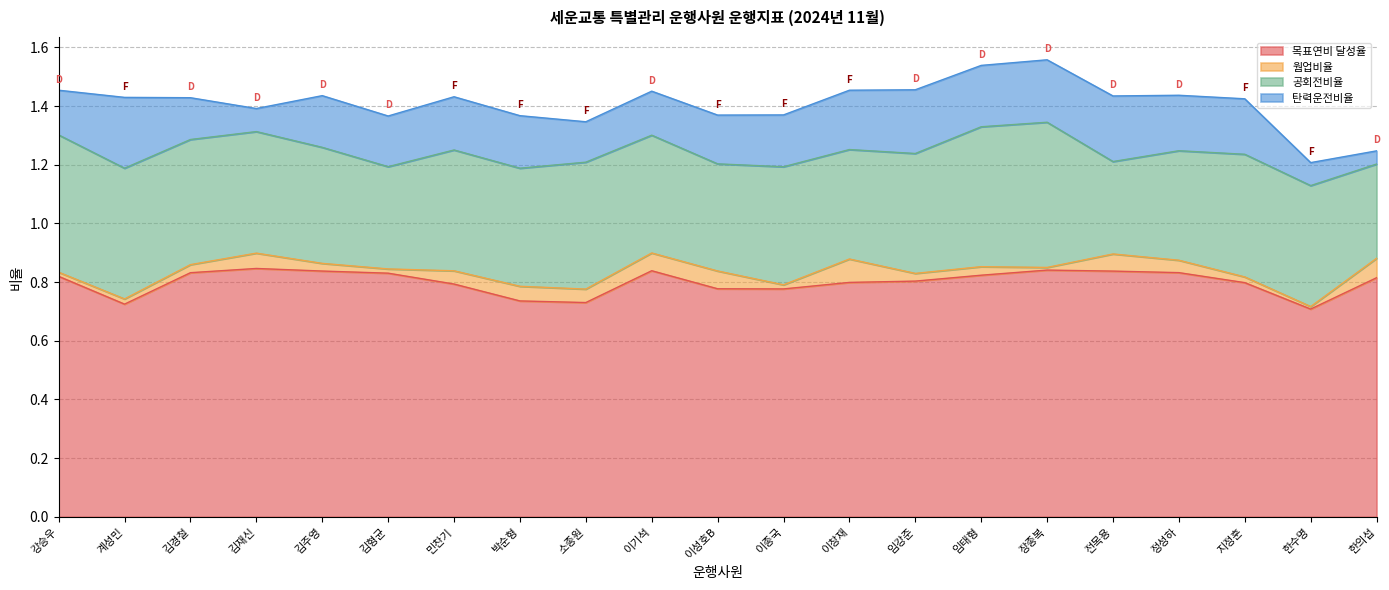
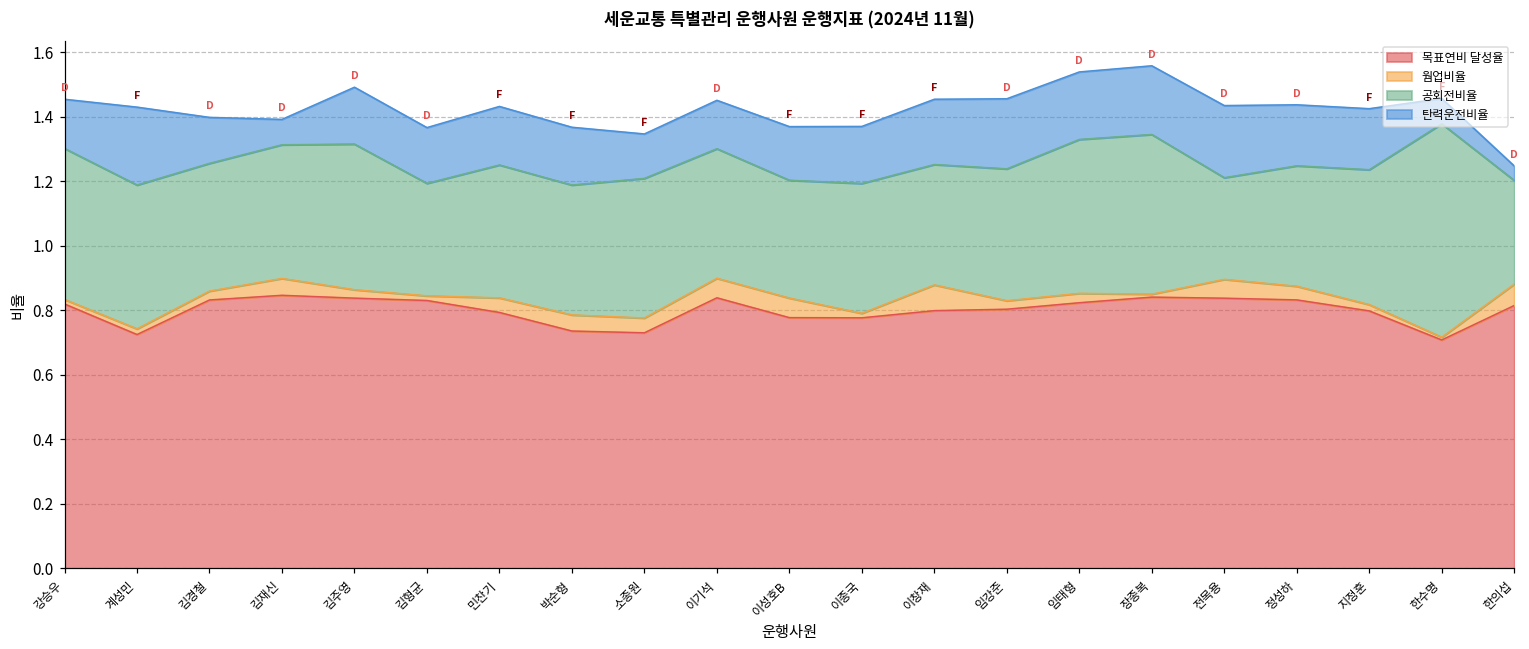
  {
    "목표연비 달성율": {
      "강승우": 0.82,
      "계성민": 0.73,
      "김경철": 0.83,
      "김재신": 0.85,
      "김주영": 0.84,
      "김형균": 0.83,
      "민찬기": 0.79,
      "박순형": 0.74,
      "소종원": 0.73,
      "이기석": 0.84,
      "이성호B": 0.78,
      "이종국": 0.78,
      "이창재": 0.80,
      "임강준": 0.80,
      "임태형": 0.82,
      "장종복": 0.84,
      "전목용": 0.84,
      "정성하": 0.83,
      "지정훈": 0.80,
      "한의섭": 0.82
    },
    "웜업비율": {
      "강승우": 0.01,
      "계성민": 0.02,
      "김경철": 0.03,
      "김재신": 0.05,
      "김주영": 0.03,
      "김형균": 0.01,
      "민찬기": 0.05,
      "박순형": 0.05,
      "소종원": 0.05,
      "이기석": 0.06,
      "이성호B": 0.06,
      "이종국": 0.01,
      "이창재": 0.08,
      "임강준": 0.03,
      "임태형": 0.03,
      "장종복": 0.01,
      "전목용": 0.06,
      "정성하": 0.04,
      "지정훈": 0.02,
      "한의섭": 0.07
    },
    "공회전비율": {
      "강승우": 0.47,
      "계성민": 0.45,
-     "김경철": 0.43,
+     "김경철": 0.40,
      "김재신": 0.41,
-     "김주영": 0.40,
+     "김주영": 0.45,
      "김형균": 0.35,
      "민찬기": 0.41,
      "박순형": 0.40,
      "소종원": 0.43,
      "이기석": 0.40,
      "이성호B": 0.37,
      "이종국": 0.40,
      "이창재": 0.37,
      "임강준": 0.41,
      "임태형": 0.48,
      "장종복": 0.50,
      "전목용": 0.32,
      "정성하": 0.37,
      "지정훈": 0.42,
-     "한수명": 0.41,
+     "한수명": 0.66,
      "한의섭": 0.32
    },
    "탄력운전비율": {
      "강승우": 0.15,
      "계성민": 0.24,
      "김경철": 0.14,
      "김재신": 0.08,
      "김주영": 0.18,
      "김형균": 0.17,
      "민찬기": 0.18,
      "박순형": 0.18,
      "소종원": 0.14,
      "이기석": 0.15,
      "이성호B": 0.17,
      "이종국": 0.18,
      "이창재": 0.20,
      "임강준": 0.22,
      "임태형": 0.21,
      "장종복": 0.21,
      "전목용": 0.22,
      "정성하": 0.19,
      "지정훈": 0.19,
      "한의섭": 0.04
    }
  }
